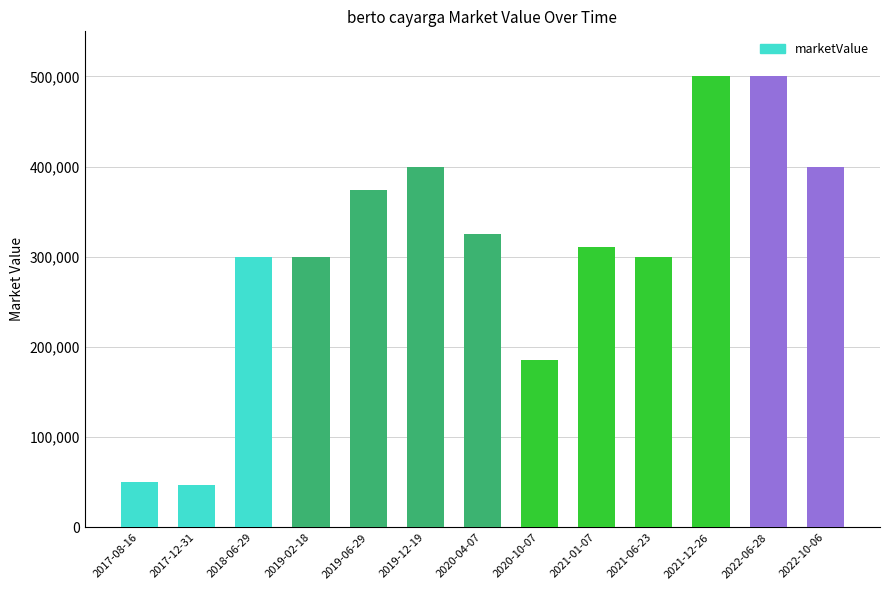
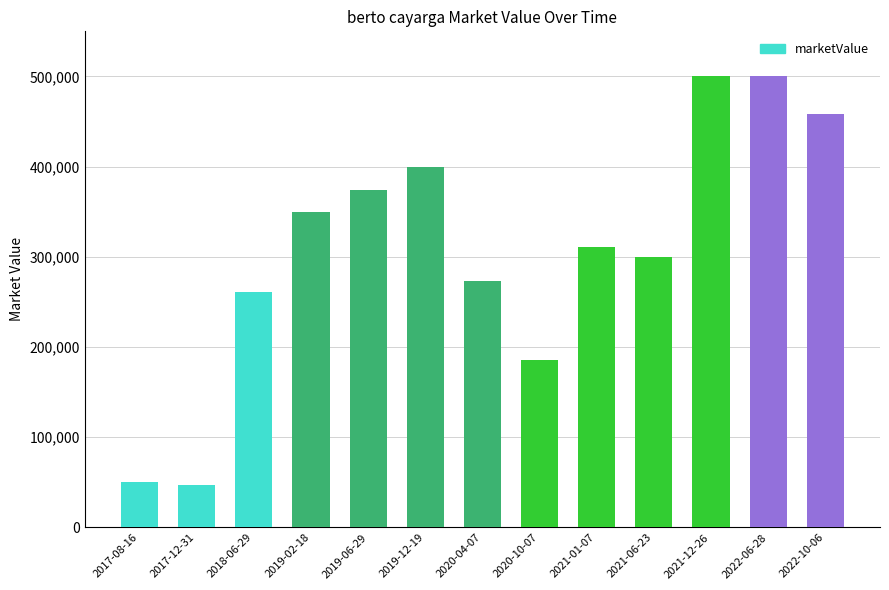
  {
    "2017-08-16": "50,000",
    "2017-12-31": "50,000",
-   "2018-06-29": "300,000",
-   "2019-02-18": "300,000",
+   "2018-06-29": "260,000",
+   "2019-02-18": "350,000",
    "2019-06-29": "370,000",
    "2019-12-19": "400,000",
-   "2020-04-07": "330,000",
+   "2020-04-07": "270,000",
    "2020-10-07": "190,000",
    "2021-01-07": "310,000",
    "2021-06-23": "300,000",
    "2021-12-26": "500,000",
    "2022-06-28": "500,000",
-   "2022-10-06": "400,000"
+   "2022-10-06": "460,000"
  }
